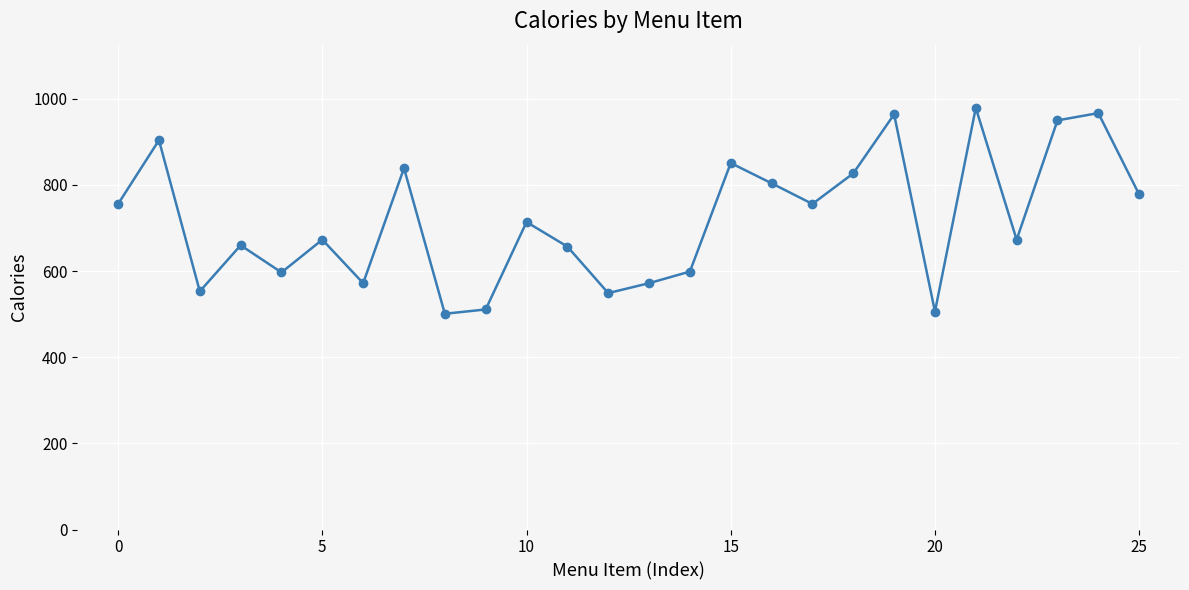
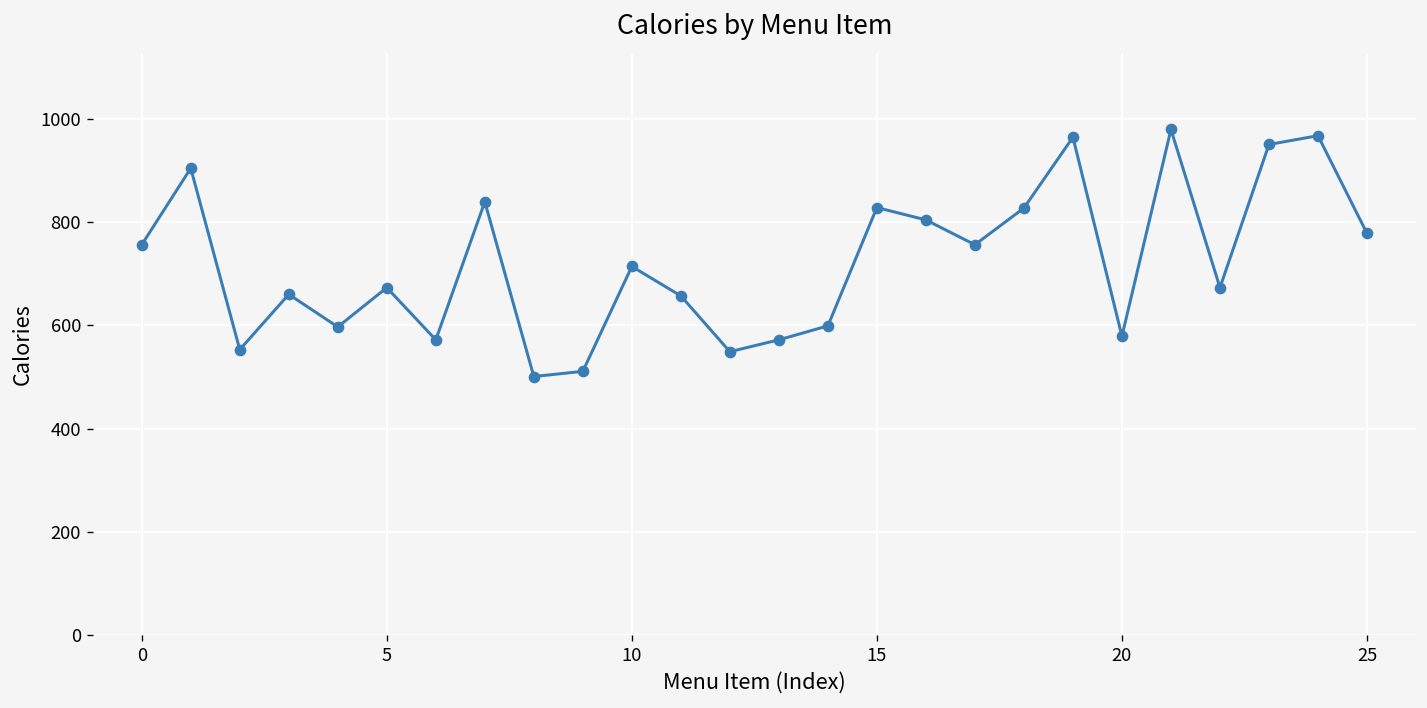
  {
    "0": 760,
    "5": 670,
    "10": 710,
-   "15": 850,
-   "20": 510,
+   "15": 830,
+   "20": 580,
    "25": 780
  }
